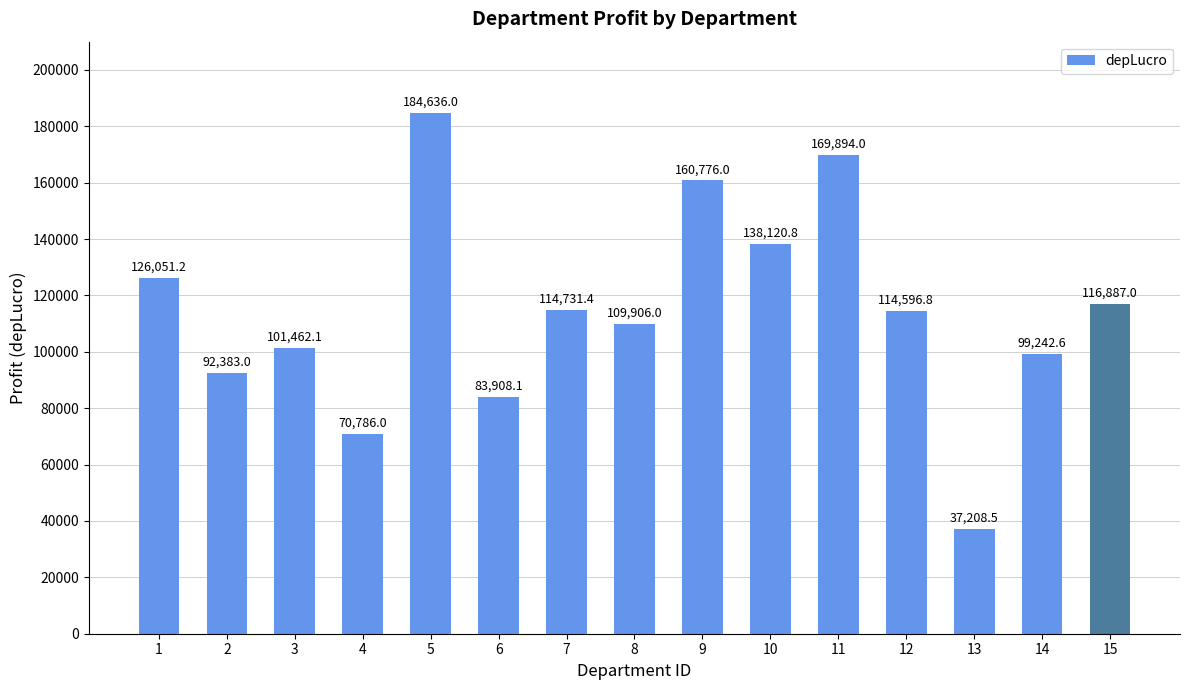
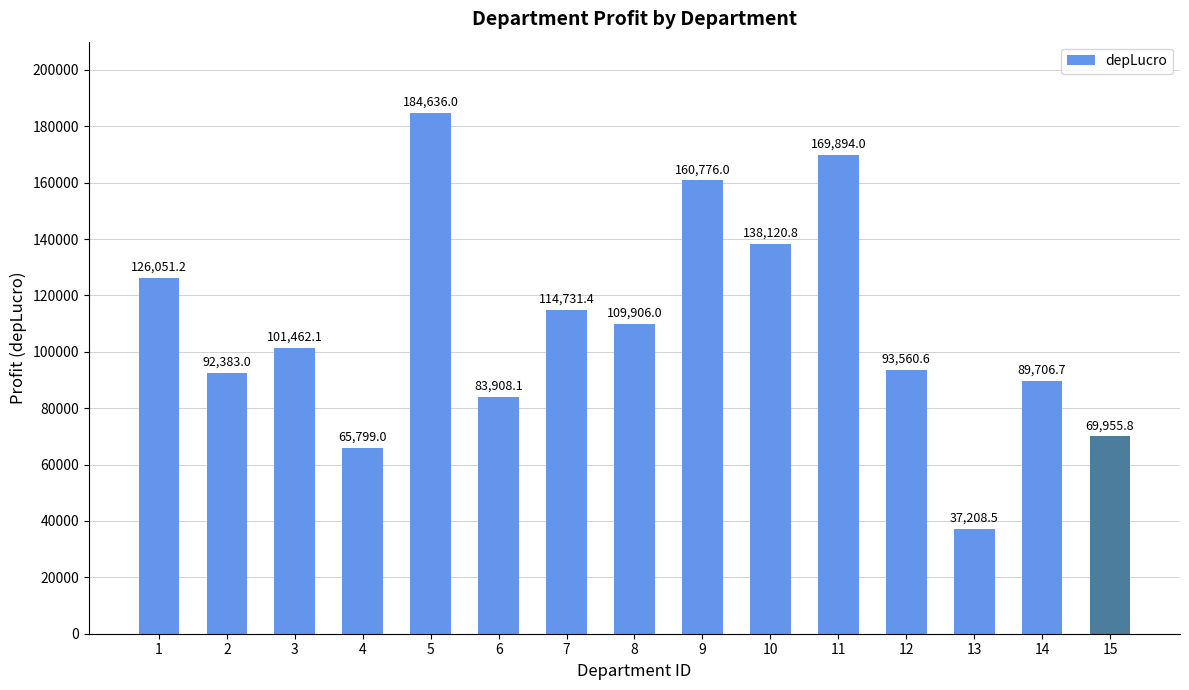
  {
    "1": "126,051.2",
    "2": "92,383.0",
    "3": "101,462.1",
-   "4": "70,786.0",
+   "4": "65,799.0",
    "5": "184,636.0",
    "6": "83,908.1",
    "7": "114,731.4",
    "8": "109,906.0",
    "9": "160,776.0",
    "10": "138,120.8",
    "11": "169,894.0",
-   "12": "114,596.8",
+   "12": "93,560.6",
    "13": "37,208.5",
-   "14": "99,242.6",
-   "15": "116,887.0"
+   "14": "89,706.7",
+   "15": "69,955.8"
  }
